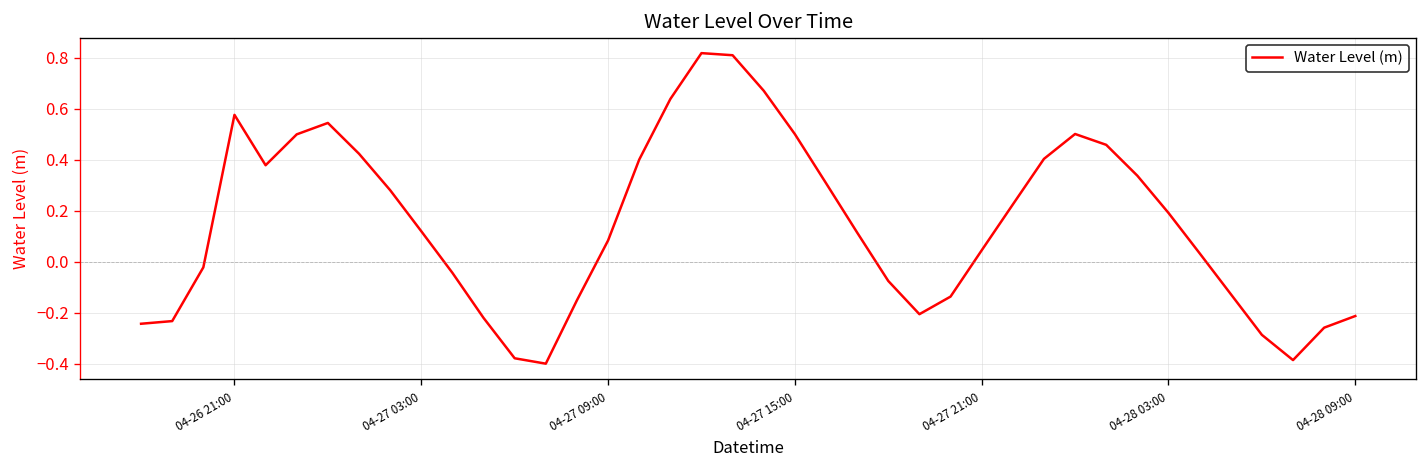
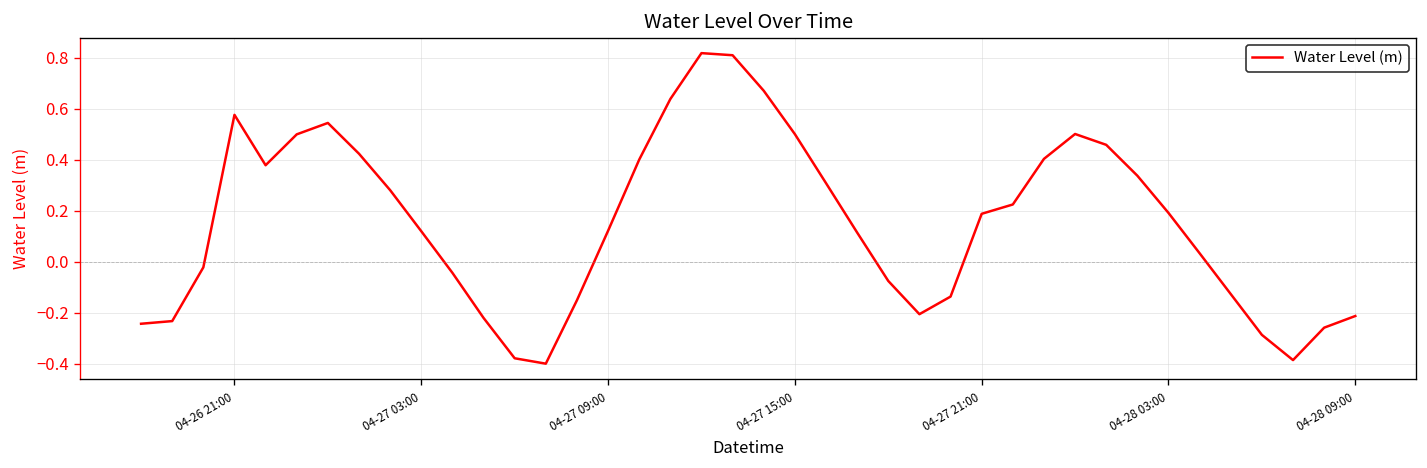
  {
    "04-26 21:00": 0.58,
    "04-27 03:00": 0.12,
-   "04-27 09:00": 0.08,
+   "04-27 09:00": 0.12,
    "04-27 15:00": 0.50,
-   "04-27 21:00": 0.04,
+   "04-27 21:00": 0.19,
    "04-28 03:00": 0.19,
    "04-28 09:00": -0.21
  }
